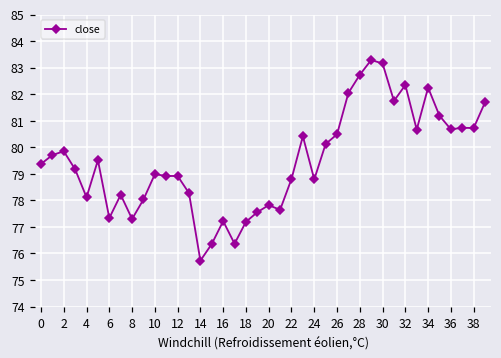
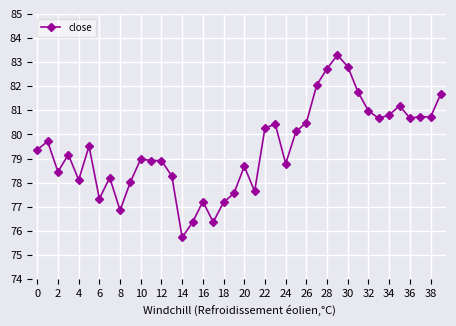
  {
    "0": 79.4,
-   "2": 79.9,
+   "2": 78.5,
    "4": 78.1,
    "6": 77.3,
-   "8": 77.3,
+   "8": 76.9,
    "10": 79.0,
    "12": 78.9,
    "14": 75.7,
    "16": 77.2,
    "18": 77.2,
-   "20": 77.8,
-   "22": 78.8,
+   "20": 78.7,
+   "22": 80.3,
    "24": 78.8,
    "26": 80.5,
    "28": 82.7,
-   "30": 83.2,
-   "32": 82.3,
-   "34": 82.3,
+   "30": 82.8,
+   "32": 81.0,
+   "34": 80.8,
    "36": 80.7,
    "38": 80.7
  }
